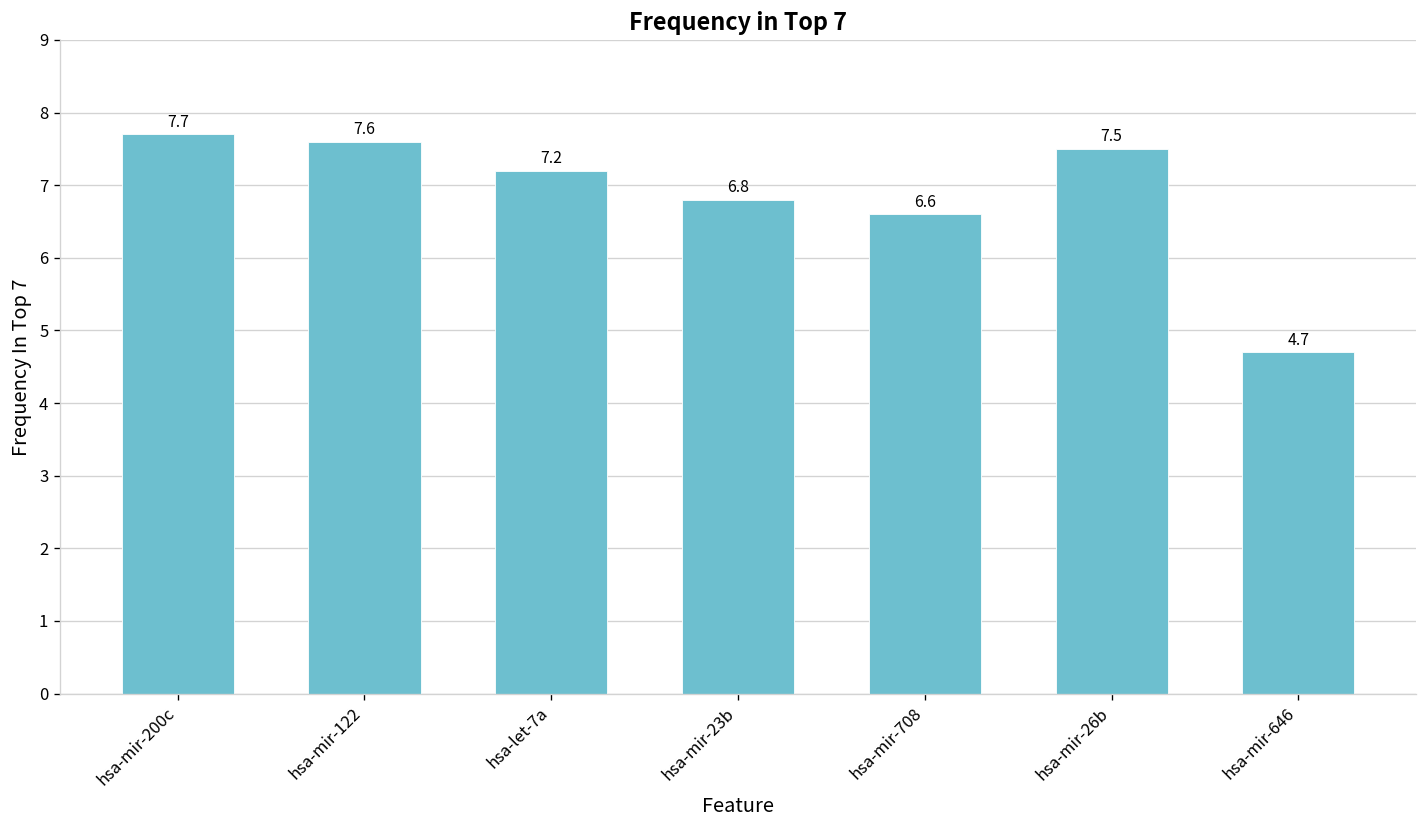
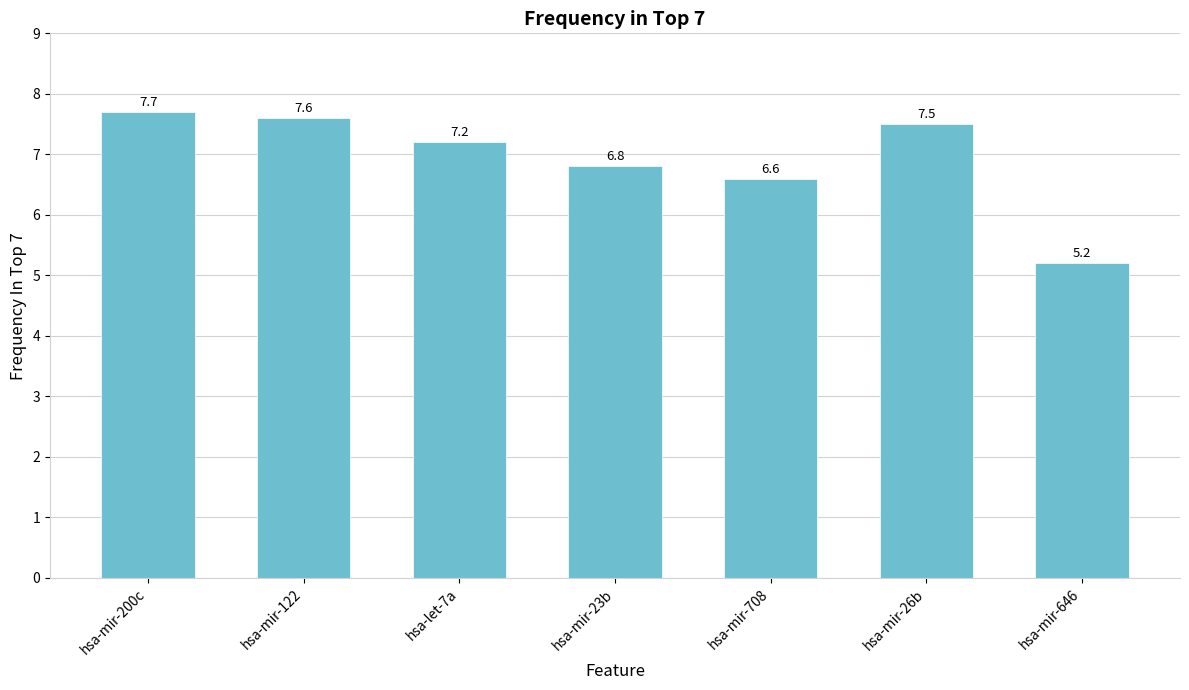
  {
    "hsa-mir-200c": 7.7,
    "hsa-mir-122": 7.6,
    "hsa-let-7a": 7.2,
    "hsa-mir-23b": 6.8,
    "hsa-mir-708": 6.6,
    "hsa-mir-26b": 7.5,
-   "hsa-mir-646": 4.7
+   "hsa-mir-646": 5.2
  }
